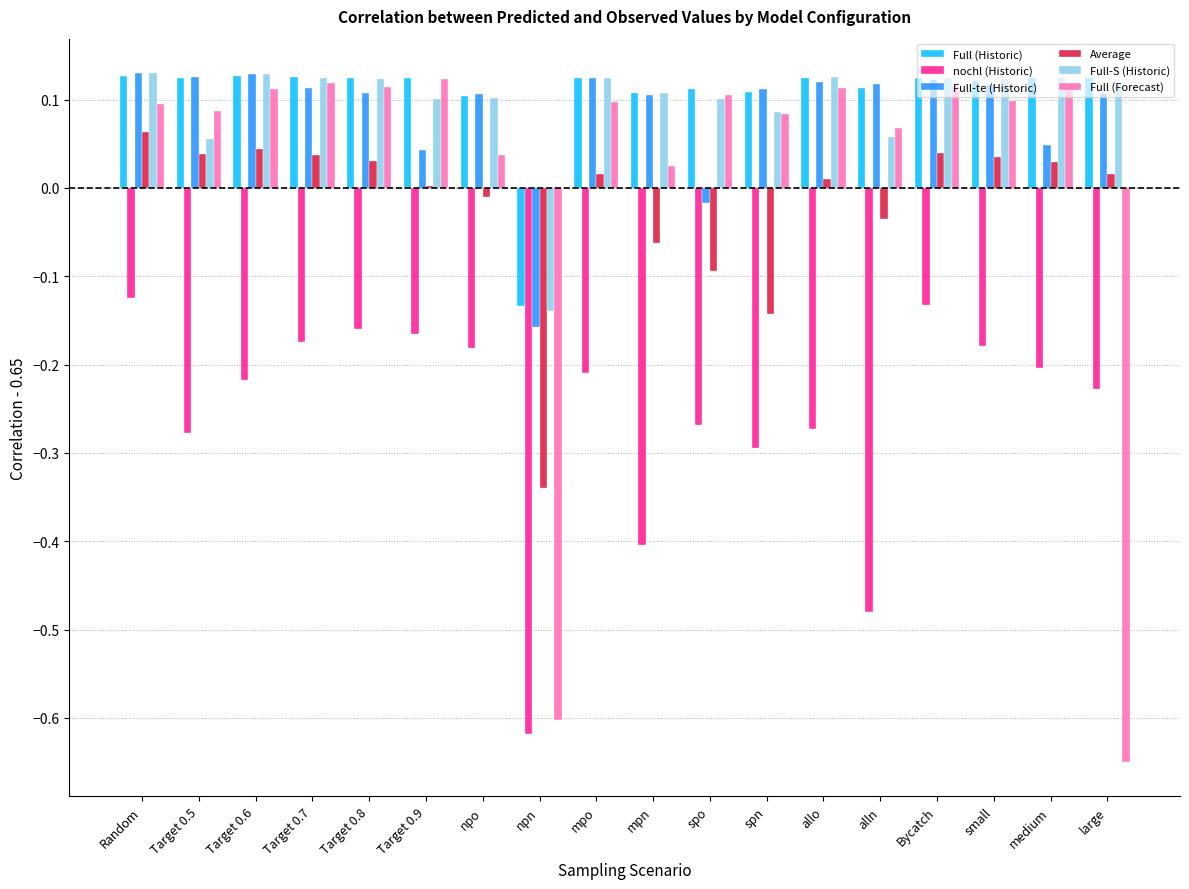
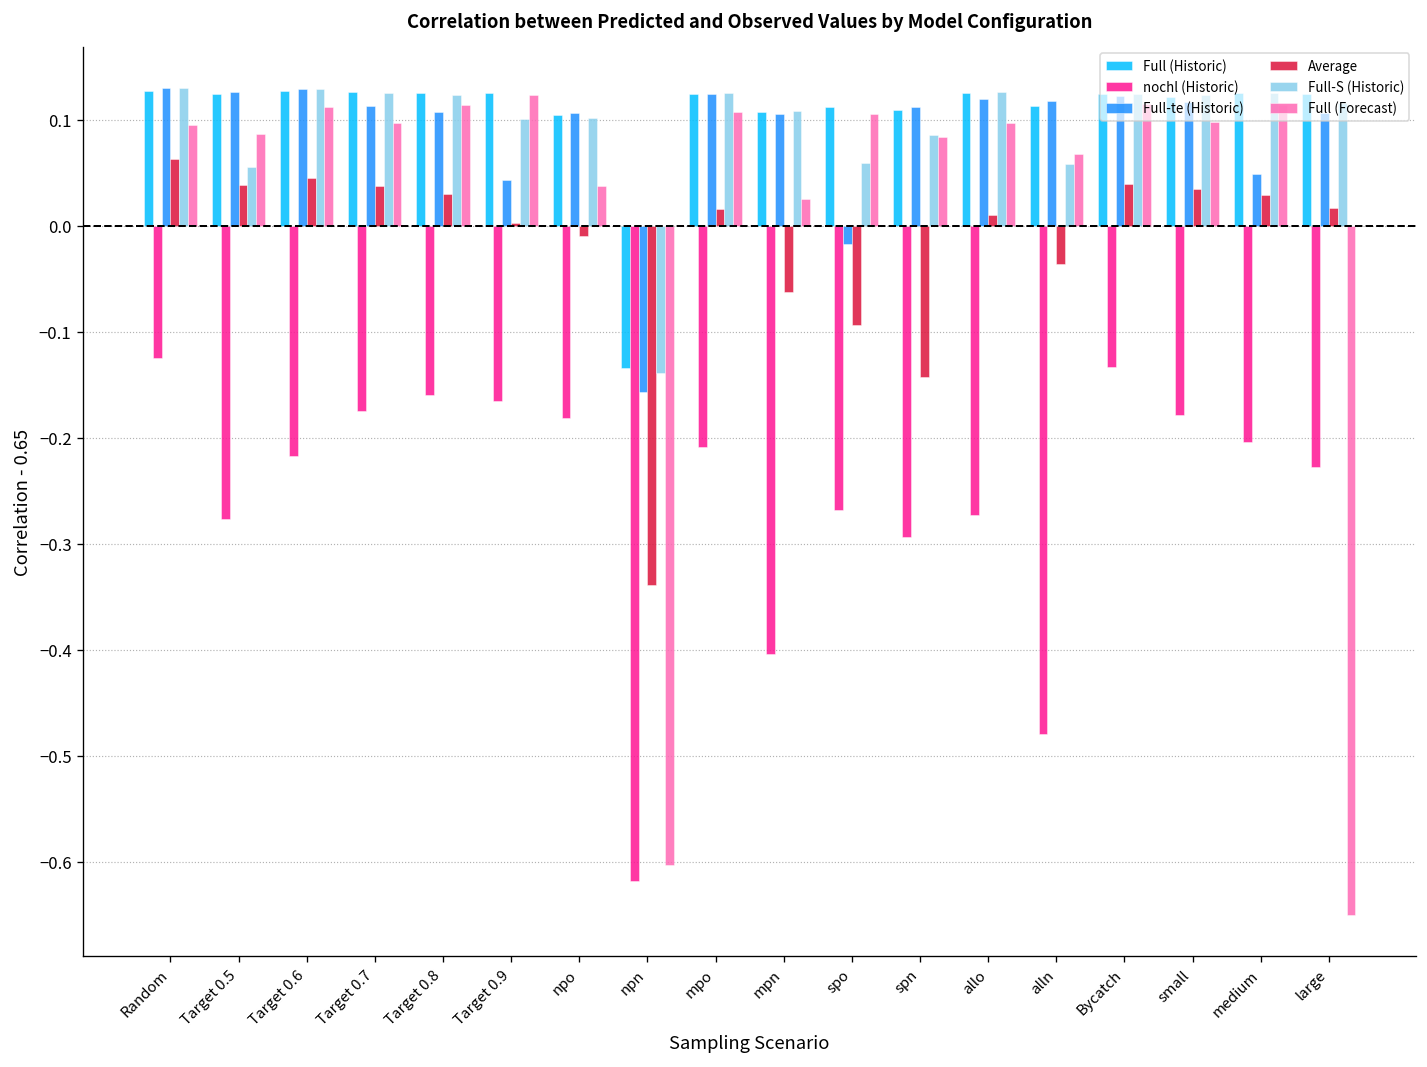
  {
    "nochl (Historic)": {
      "Random": -0.13,
      "Target 0.5": -0.28,
      "Target 0.6": -0.22,
      "Target 0.7": -0.18,
      "Target 0.8": -0.16,
      "Target 0.9": -0.17,
      "npo": -0.18,
      "npn": -0.62,
      "mpo": -0.21,
      "mpn": -0.40,
      "spo": -0.27,
      "spn": -0.29,
      "allo": -0.27,
      "alln": -0.48,
      "Bycatch": -0.13,
      "small": -0.18,
      "medium": -0.20,
      "large": -0.23
    },
    "Average": {
      "Random": 0.06,
      "Target 0.5": 0.04,
      "Target 0.6": 0.04,
      "Target 0.7": 0.04,
      "Target 0.8": 0.03,
      "npo": -0.01,
      "npn": -0.34,
      "mpo": 0.02,
      "mpn": -0.06,
      "spo": -0.09,
      "spn": -0.14,
      "allo": 0.01,
      "alln": -0.04,
      "Bycatch": 0.04,
      "small": 0.03,
      "medium": 0.03,
      "large": 0.02
    },
    "Full-S (Historic)": {
      "Random": 0.13,
      "Target 0.5": 0.05,
      "Target 0.6": 0.13,
      "Target 0.7": 0.13,
      "Target 0.8": 0.12,
      "Target 0.9": 0.10,
      "npo": 0.10,
      "npn": -0.14,
      "mpo": 0.13,
      "mpn": 0.11,
-     "spo": 0.10,
+     "spo": 0.06,
      "spn": 0.09,
      "allo": 0.13,
      "alln": 0.06
    },
    "Full (Forecast)": {
      "Random": 0.09,
      "Target 0.5": 0.09,
      "Target 0.6": 0.11,
-     "Target 0.7": 0.12,
+     "Target 0.7": 0.10,
      "Target 0.8": 0.11,
      "Target 0.9": 0.12,
      "npo": 0.04,
      "npn": -0.60,
-     "mpo": 0.10,
+     "mpo": 0.11,
      "mpn": 0.03,
      "spo": 0.10,
      "spn": 0.08,
-     "allo": 0.11,
+     "allo": 0.10,
      "alln": 0.07,
      "small": 0.10,
      "large": -0.65
    }
  }
